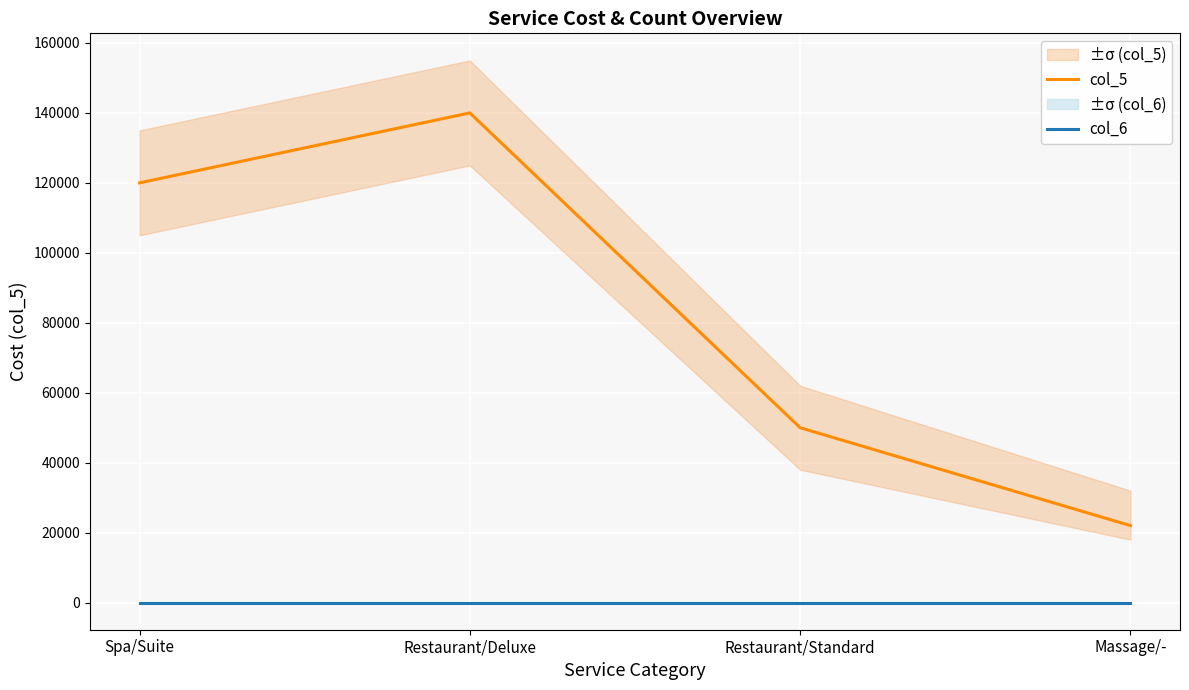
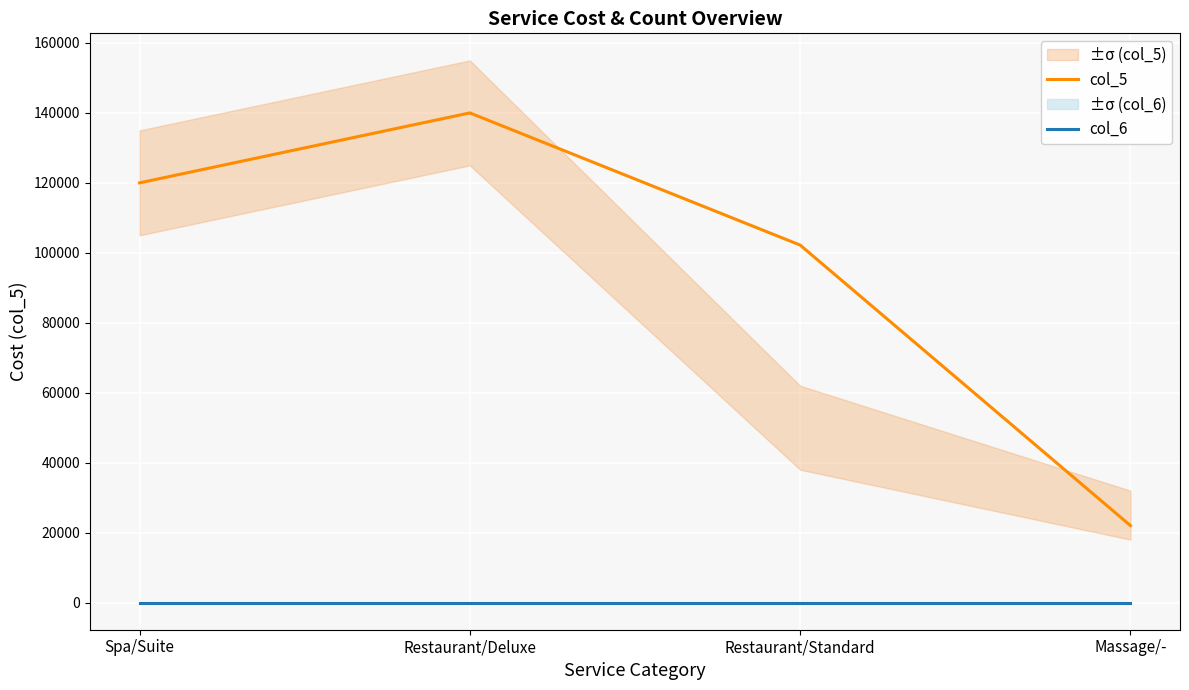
  {
    "col_5": {
      "Spa/Suite": 120000,
      "Restaurant/Deluxe": 140000,
-     "Restaurant/Standard": 50000,
+     "Restaurant/Standard": 102000,
      "Massage/-": 22000
    },
    "±σ (col_6)": {
      "Spa/Suite": 0,
      "Restaurant/Deluxe": 0,
      "Restaurant/Standard": 0,
      "Massage/-": 0
    }
  }
